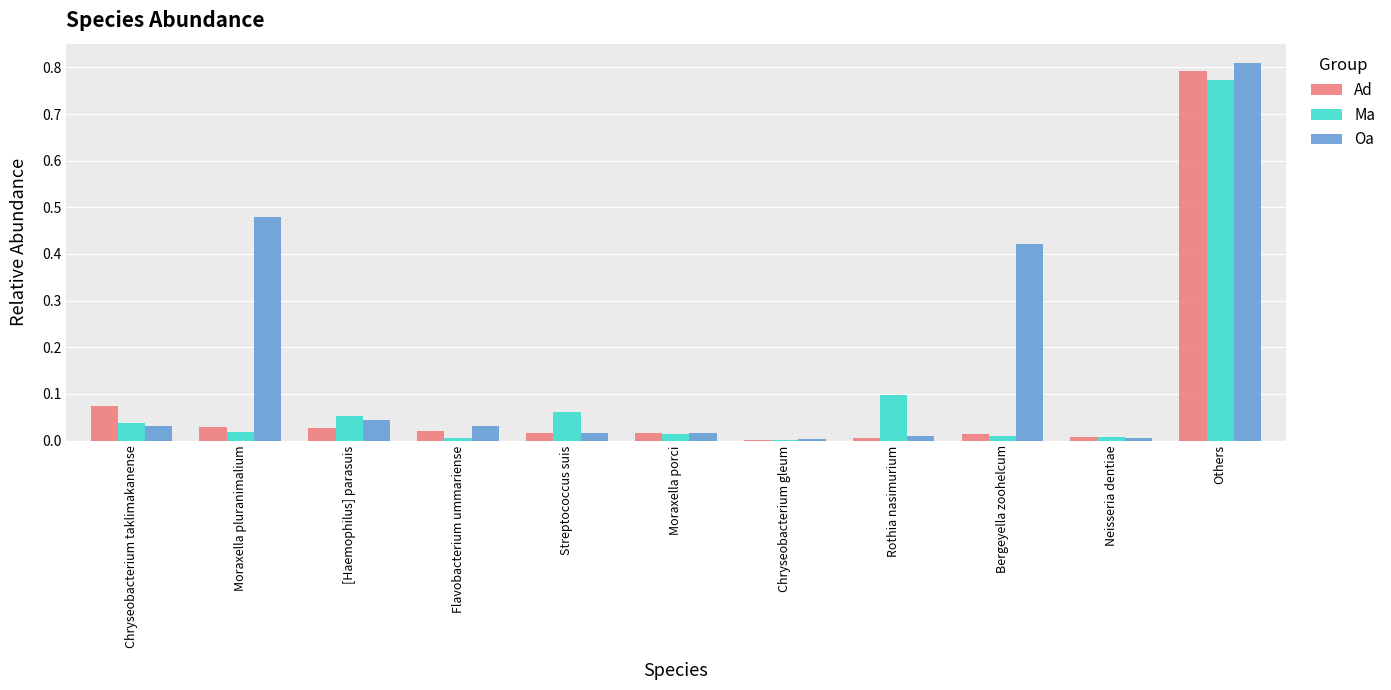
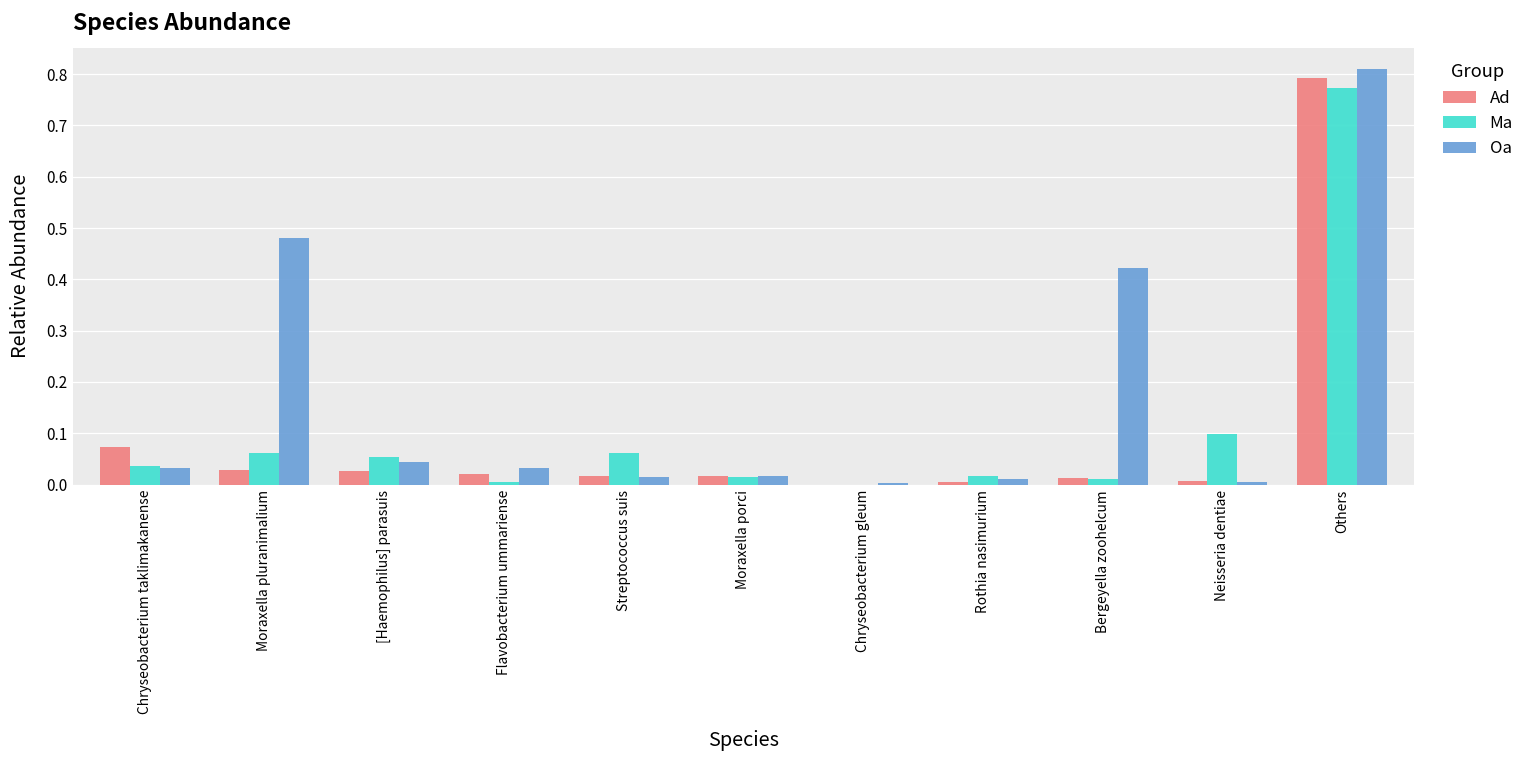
  {
    "Ad": {
      "Chryseobacterium taklimakanense": 0.07,
      "Moraxella pluranimalium": 0.03,
      "[Haemophilus] parasuis": 0.03,
      "Flavobacterium ummariense": 0.02,
      "Streptococcus suis": 0.02,
      "Moraxella porci": 0.02,
      "Rothia nasimurium": 0.01,
      "Bergeyella zoohelcum": 0.01,
      "Neisseria dentiae": 0.01,
      "Others": 0.79
    },
    "Ma": {
      "Chryseobacterium taklimakanense": 0.04,
-     "Moraxella pluranimalium": 0.02,
+     "Moraxella pluranimalium": 0.06,
      "[Haemophilus] parasuis": 0.05,
      "Streptococcus suis": 0.06,
      "Moraxella porci": 0.01,
-     "Rothia nasimurium": 0.10,
+     "Rothia nasimurium": 0.02,
      "Bergeyella zoohelcum": 0.01,
-     "Neisseria dentiae": 0.01,
+     "Neisseria dentiae": 0.10,
      "Others": 0.77
    },
    "Oa": {
      "Chryseobacterium taklimakanense": 0.03,
      "Moraxella pluranimalium": 0.48,
      "[Haemophilus] parasuis": 0.04,
      "Flavobacterium ummariense": 0.03,
      "Streptococcus suis": 0.02,
      "Moraxella porci": 0.02,
      "Rothia nasimurium": 0.01,
      "Bergeyella zoohelcum": 0.42,
      "Others": 0.81
    }
  }
